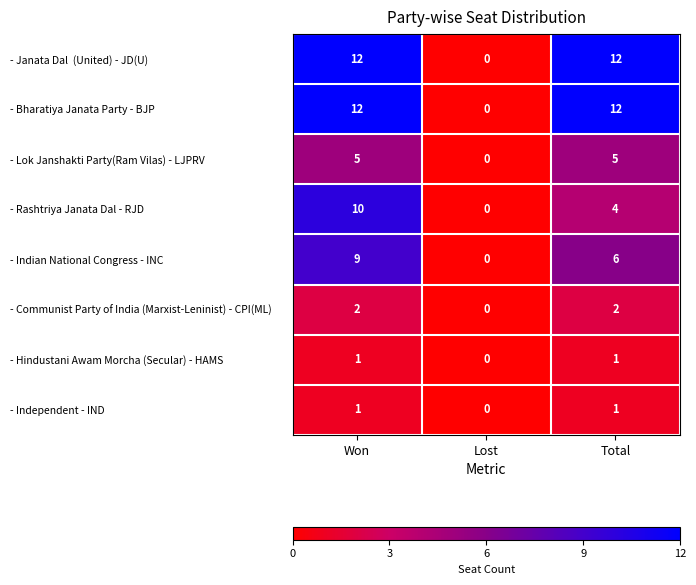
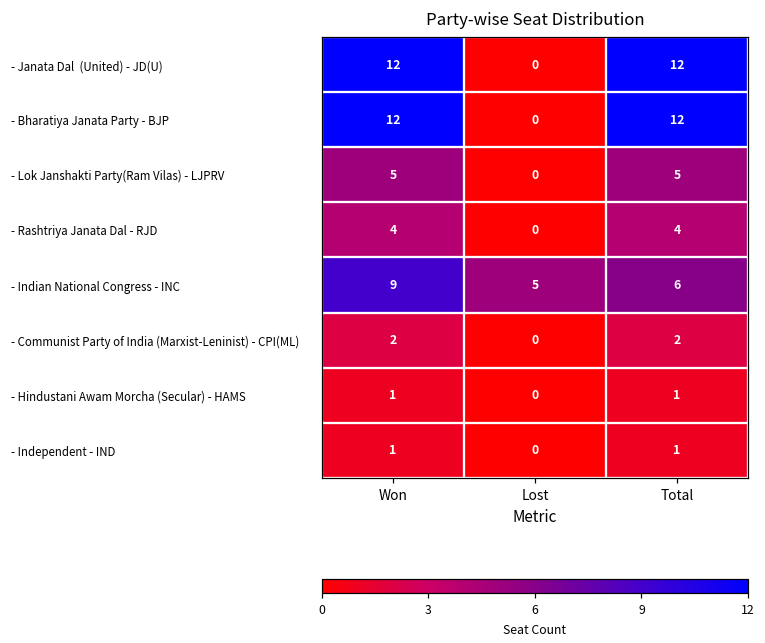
  {
    "- Janata Dal (United) - JD(U)": {
      "Won": 12,
      "Lost": 0,
      "Total": 12
    },
    "- Bharatiya Janata Party - BJP": {
      "Won": 12,
      "Lost": 0,
      "Total": 12
    },
    "- Lok Janshakti Party(Ram Vilas) - LJPRV": {
      "Won": 5,
      "Lost": 0,
      "Total": 5
    },
    "- Rashtriya Janata Dal - RJD": {
-     "Won": 10,
+     "Won": 4,
      "Lost": 0,
      "Total": 4
    },
    "- Indian National Congress - INC": {
      "Won": 9,
-     "Lost": 0,
+     "Lost": 5,
      "Total": 6
    },
    "- Communist Party of India (Marxist-Leninist) - CPI(ML)": {
      "Won": 2,
      "Lost": 0,
      "Total": 2
    },
    "- Hindustani Awam Morcha (Secular) - HAMS": {
      "Won": 1,
      "Lost": 0,
      "Total": 1
    },
    "- Independent - IND": {
      "Won": 1,
      "Lost": 0,
      "Total": 1
    }
  }
